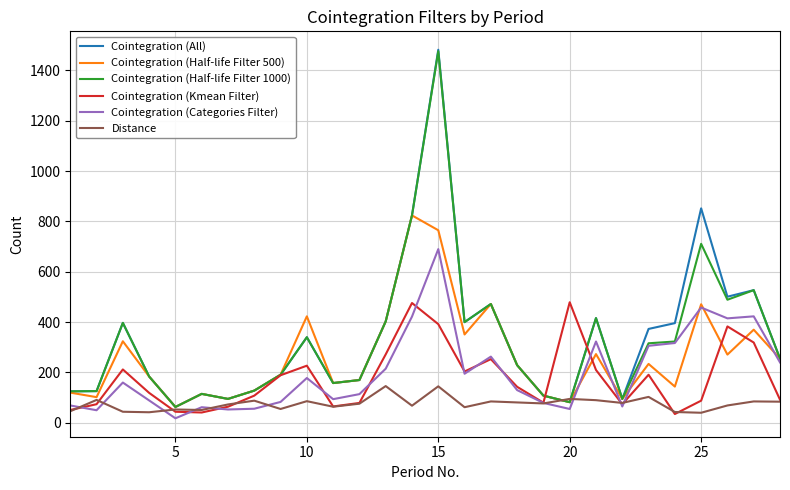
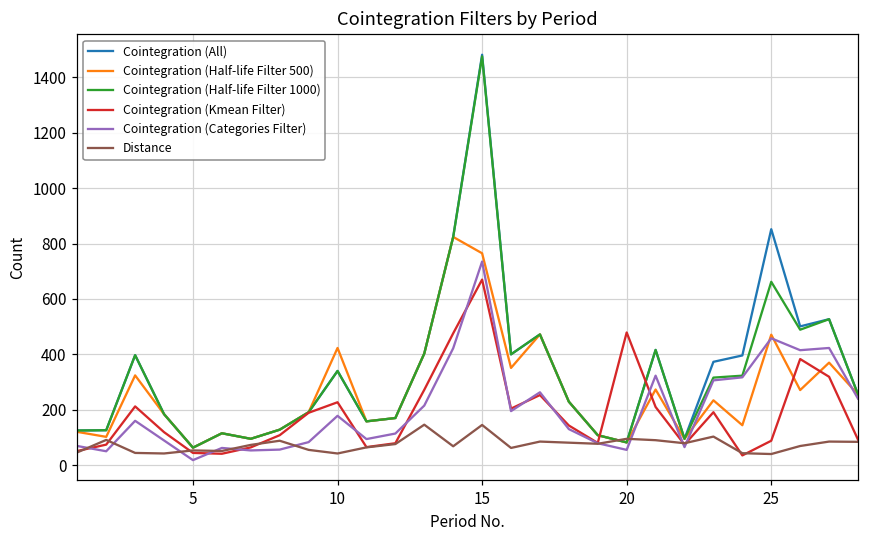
  {
    "Cointegration (All)": {
      "25": 850
    },
    "Cointegration (Half-life Filter 500)": {
      "10": 420,
      "15": 770,
      "25": 470
    },
    "Cointegration (Half-life Filter 1000)": {
-     "25": 710
+     "25": 660
    },
    "Cointegration (Kmean Filter)": {
      "10": 230,
-     "15": 390,
+     "15": 670,
      "20": 480,
      "25": 90
    },
    "Cointegration (Categories Filter)": {
      "5": 20,
      "10": 180,
-     "15": 690,
+     "15": 740,
      "20": 60,
      "25": 460
    },
    "Distance": {
-     "10": 90,
+     "10": 40,
      "15": 150,
      "20": 100,
      "25": 40
    }
  }
